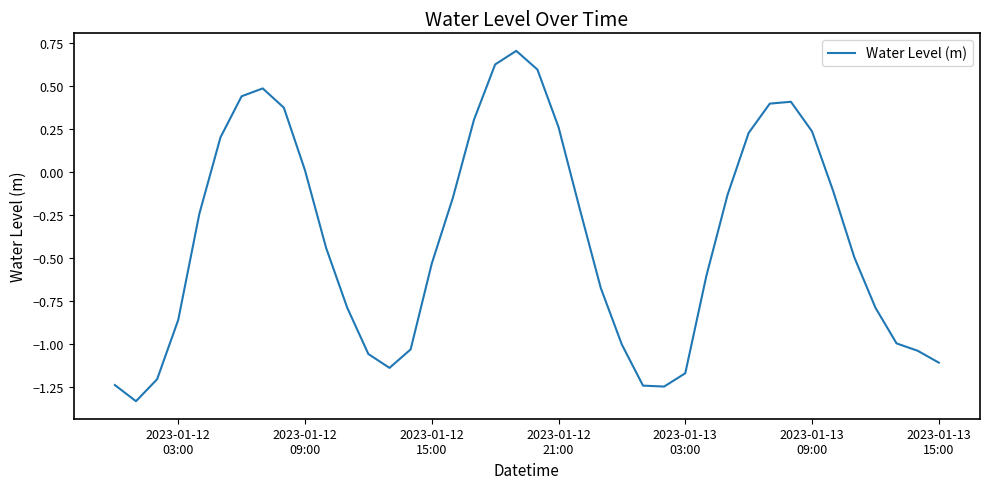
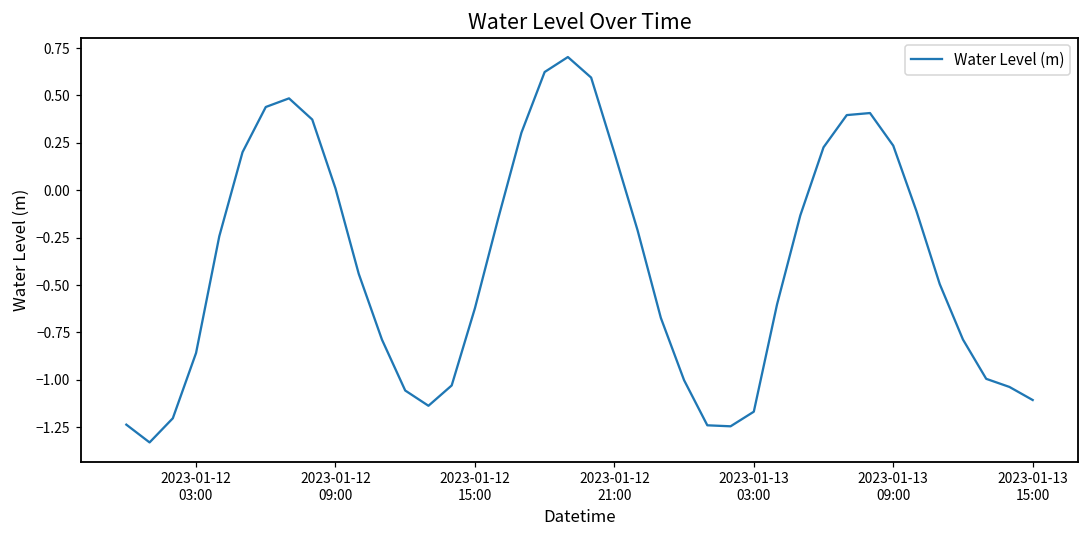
  {
    "2023-01-12 03:00": -0.86,
    "2023-01-12 09:00": 0.01,
-   "2023-01-12 15:00": -0.53,
-   "2023-01-12 21:00": 0.26,
+   "2023-01-12 15:00": -0.62,
+   "2023-01-12 21:00": 0.20,
    "2023-01-13 03:00": -1.17,
    "2023-01-13 09:00": 0.24,
    "2023-01-13 15:00": -1.11
  }
